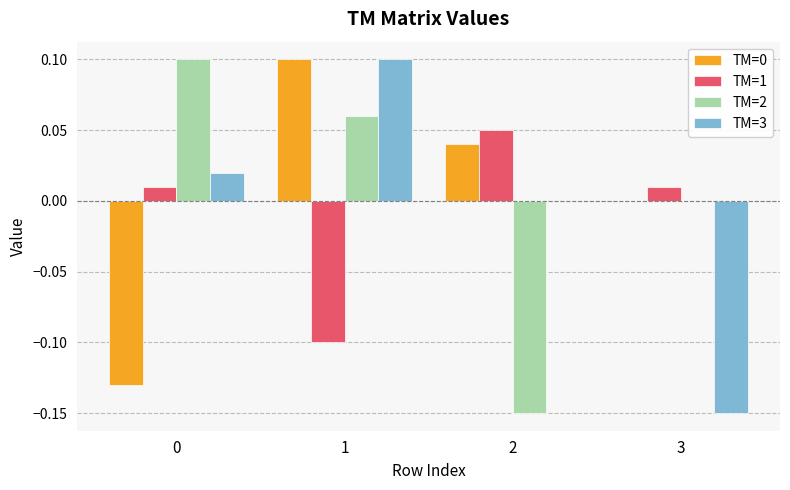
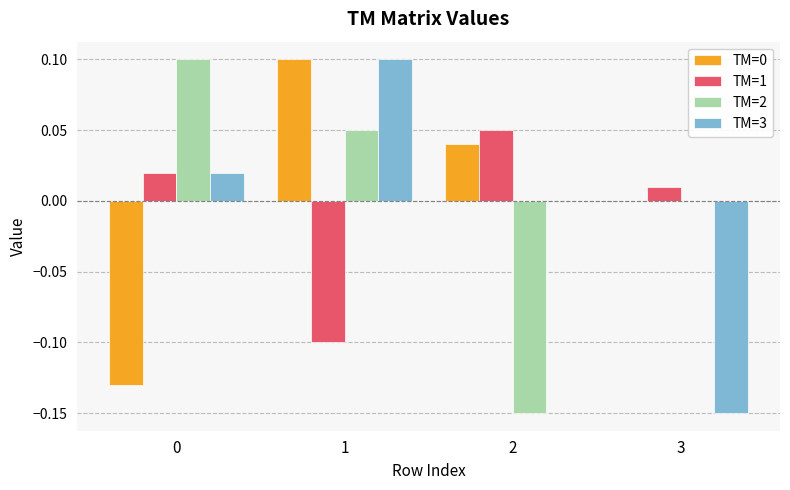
  {
    "TM=0": {
      "0": -0.13,
      "1": 0.10,
      "2": 0.04,
      "3": 0.00
    },
    "TM=1": {
-     "0": 0.01,
+     "0": 0.02,
      "1": -0.10,
      "2": 0.05,
      "3": 0.01
    },
    "TM=2": {
      "0": 0.10,
-     "1": 0.06,
+     "1": 0.05,
      "2": -0.15,
      "3": 0.00
    },
    "TM=3": {
      "0": 0.02,
      "1": 0.10,
      "2": 0.00,
      "3": -0.15
    }
  }
